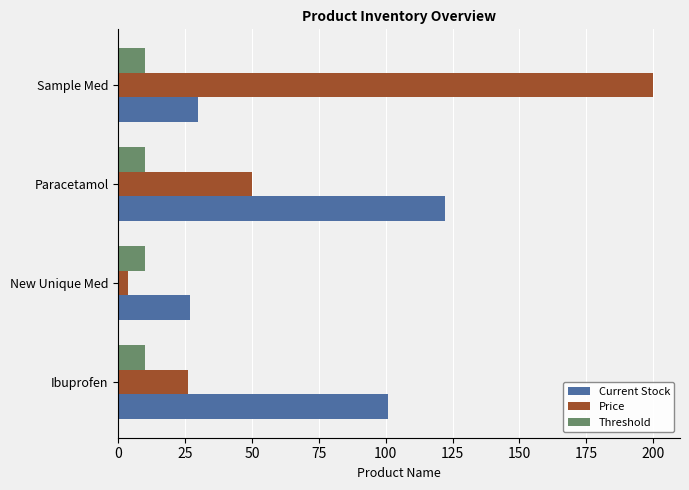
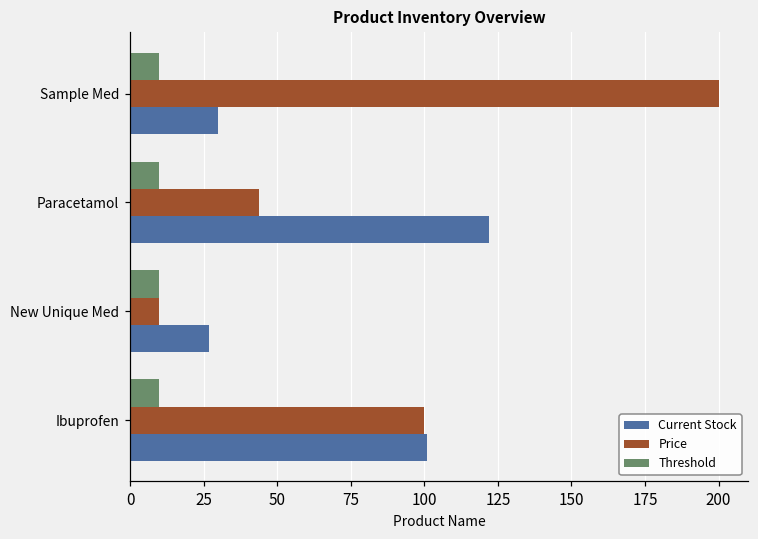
  {
    "Current Stock": {
      "Sample Med": 30,
      "Paracetamol": 122,
      "New Unique Med": 27,
      "Ibuprofen": 101
    },
    "Price": {
      "Sample Med": 200,
-     "Paracetamol": 50,
-     "New Unique Med": 4,
-     "Ibuprofen": 26
+     "Paracetamol": 44,
+     "New Unique Med": 10,
+     "Ibuprofen": 100
    },
    "Threshold": {
      "Sample Med": 10,
      "Paracetamol": 10,
      "New Unique Med": 10,
      "Ibuprofen": 10
    }
  }
